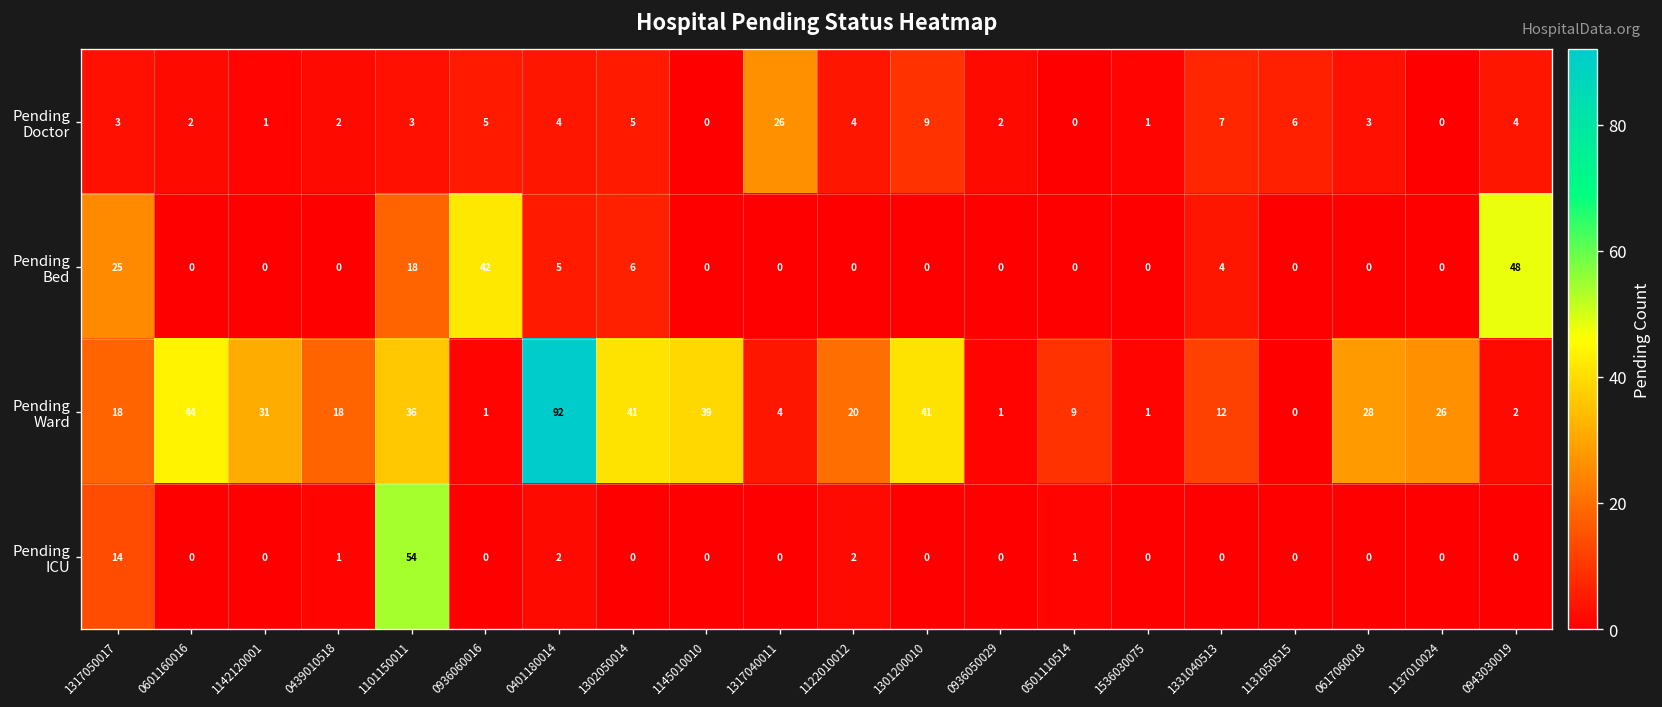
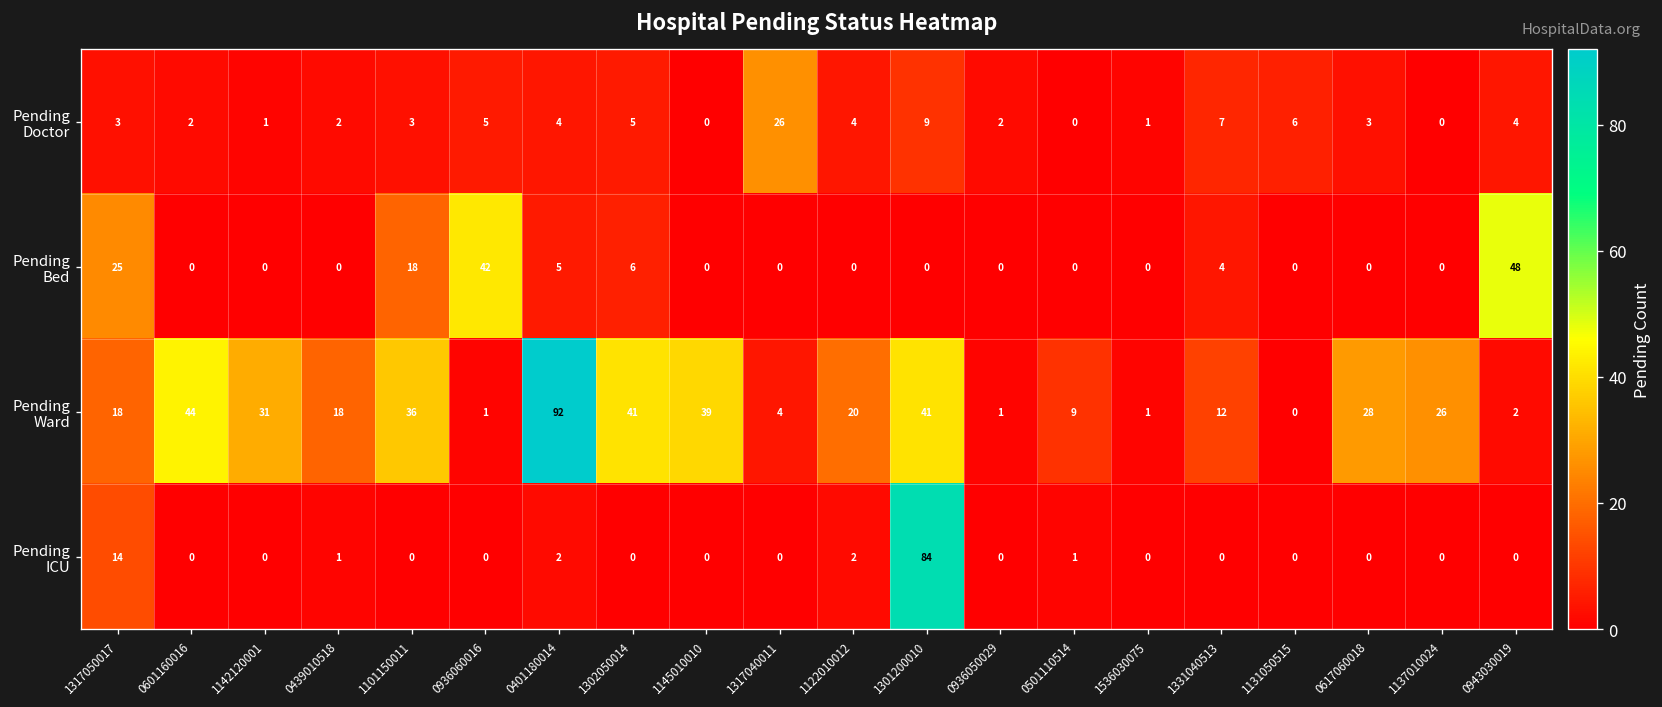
  {
    "Pending Doctor": {
      "1317050017": 3,
      "0601160016": 2,
      "1142120001": 1,
      "0439010518": 2,
      "1101150011": 3,
      "0936060016": 5,
      "0401180014": 4,
      "1302050014": 5,
      "1145010010": 0,
      "1317040011": 26,
      "1122010012": 4,
      "1301200010": 9,
      "0936050029": 2,
      "0501110514": 0,
      "1536030075": 1,
      "1331040513": 7,
      "1131050515": 6,
      "0617060018": 3,
      "1137010024": 0,
      "0943030019": 4
    },
    "Pending Bed": {
      "1317050017": 25,
      "0601160016": 0,
      "1142120001": 0,
      "0439010518": 0,
      "1101150011": 18,
      "0936060016": 42,
      "0401180014": 5,
      "1302050014": 6,
      "1145010010": 0,
      "1317040011": 0,
      "1122010012": 0,
      "1301200010": 0,
      "0936050029": 0,
      "0501110514": 0,
      "1536030075": 0,
      "1331040513": 4,
      "1131050515": 0,
      "0617060018": 0,
      "1137010024": 0,
      "0943030019": 48
    },
    "Pending Ward": {
      "1317050017": 18,
      "0601160016": 44,
      "1142120001": 31,
      "0439010518": 18,
      "1101150011": 36,
      "0936060016": 1,
      "0401180014": 92,
      "1302050014": 41,
      "1145010010": 39,
      "1317040011": 4,
      "1122010012": 20,
      "1301200010": 41,
      "0936050029": 1,
      "0501110514": 9,
      "1536030075": 1,
      "1331040513": 12,
      "1131050515": 0,
      "0617060018": 28,
      "1137010024": 26,
      "0943030019": 2
    },
    "Pending ICU": {
      "1317050017": 14,
      "0601160016": 0,
      "1142120001": 0,
      "0439010518": 1,
-     "1101150011": 54,
+     "1101150011": 0,
      "0936060016": 0,
      "0401180014": 2,
      "1302050014": 0,
      "1145010010": 0,
      "1317040011": 0,
      "1122010012": 2,
-     "1301200010": 0,
+     "1301200010": 84,
      "0936050029": 0,
      "0501110514": 1,
      "1536030075": 0,
      "1331040513": 0,
      "1131050515": 0,
      "0617060018": 0,
      "1137010024": 0,
      "0943030019": 0
    }
  }
